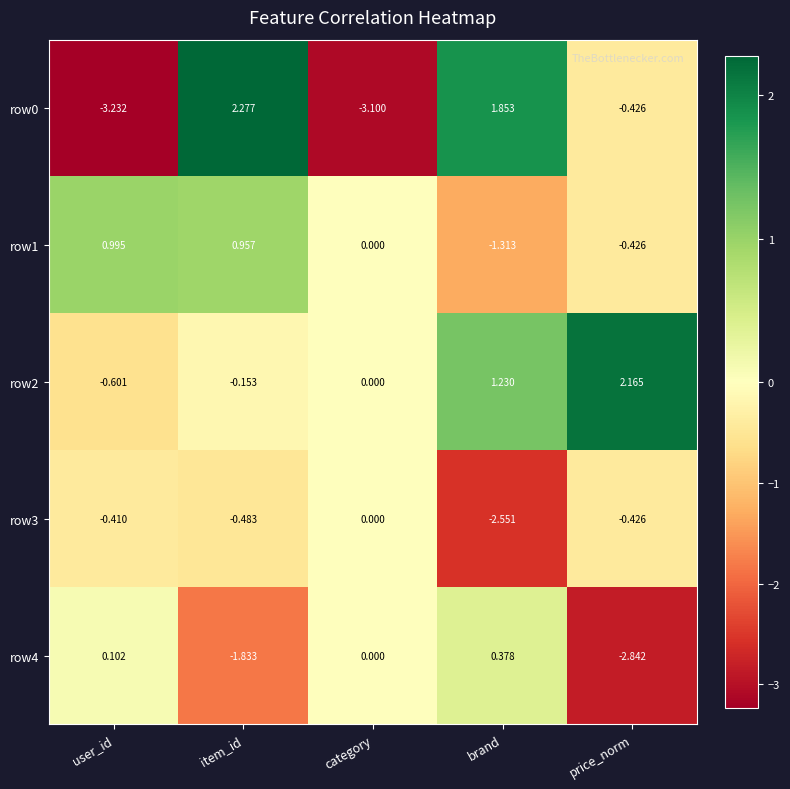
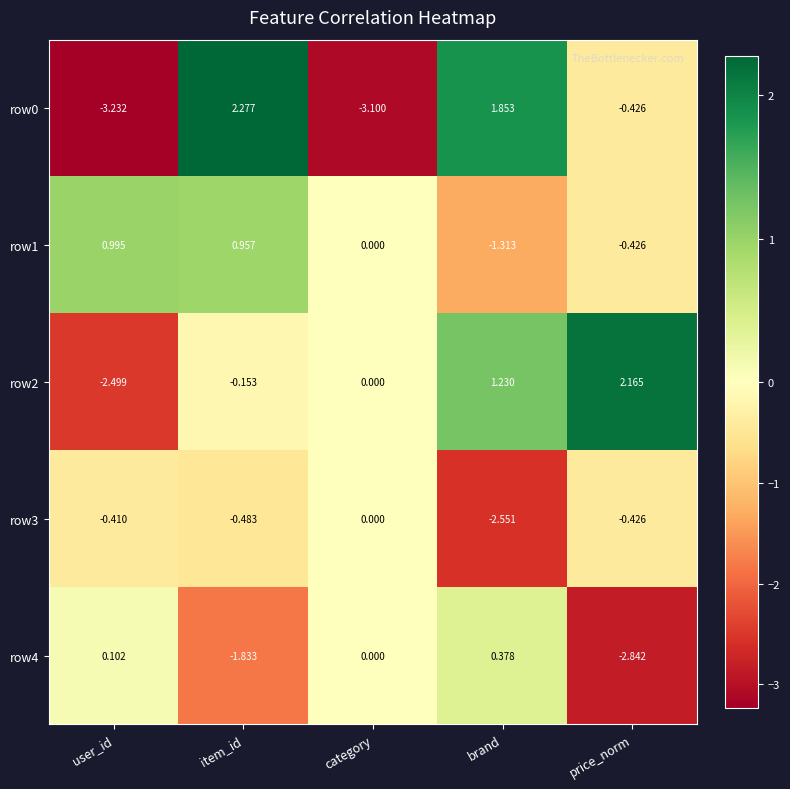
  {
    "row0": {
      "user_id": -3.232,
      "item_id": 2.277,
      "category": -3.100,
      "brand": 1.853,
      "price_norm": -0.426
    },
    "row1": {
      "user_id": 0.995,
      "item_id": 0.957,
      "category": 0.000,
      "brand": -1.313,
      "price_norm": -0.426
    },
    "row2": {
-     "user_id": -0.601,
+     "user_id": -2.499,
      "item_id": -0.153,
      "category": 0.000,
      "brand": 1.230,
      "price_norm": 2.165
    },
    "row3": {
      "user_id": -0.410,
      "item_id": -0.483,
      "category": 0.000,
      "brand": -2.551,
      "price_norm": -0.426
    },
    "row4": {
      "user_id": 0.102,
      "item_id": -1.833,
      "category": 0.000,
      "brand": 0.378,
      "price_norm": -2.842
    }
  }
